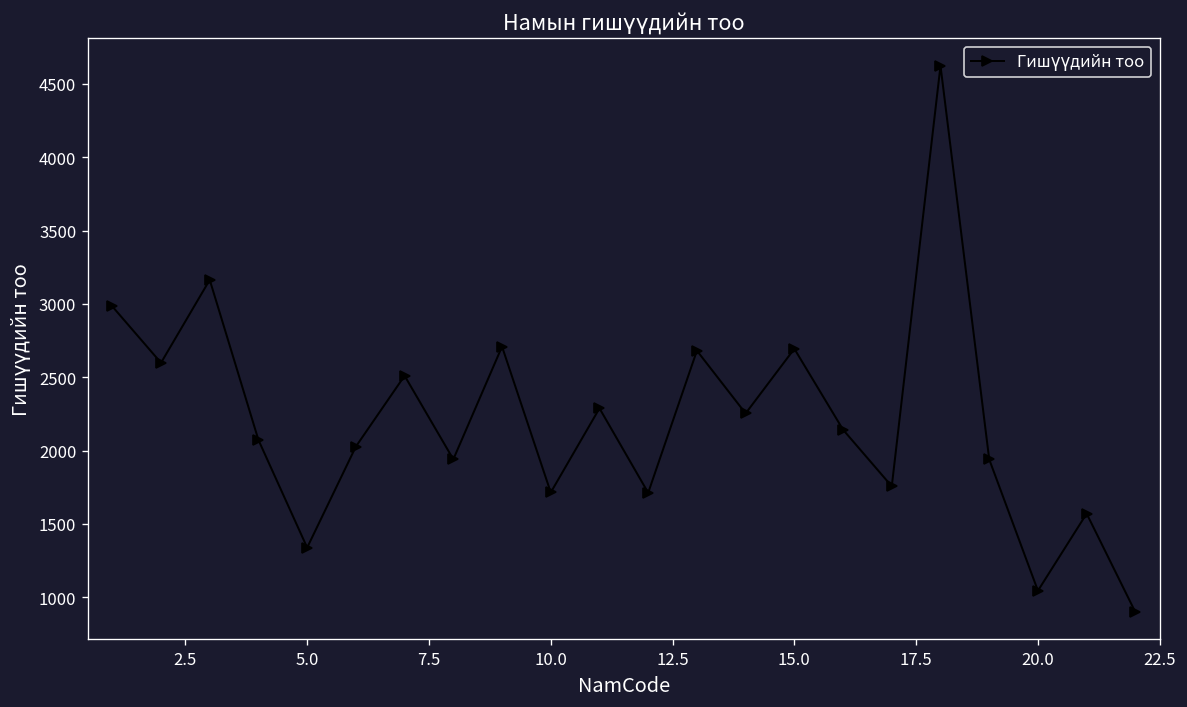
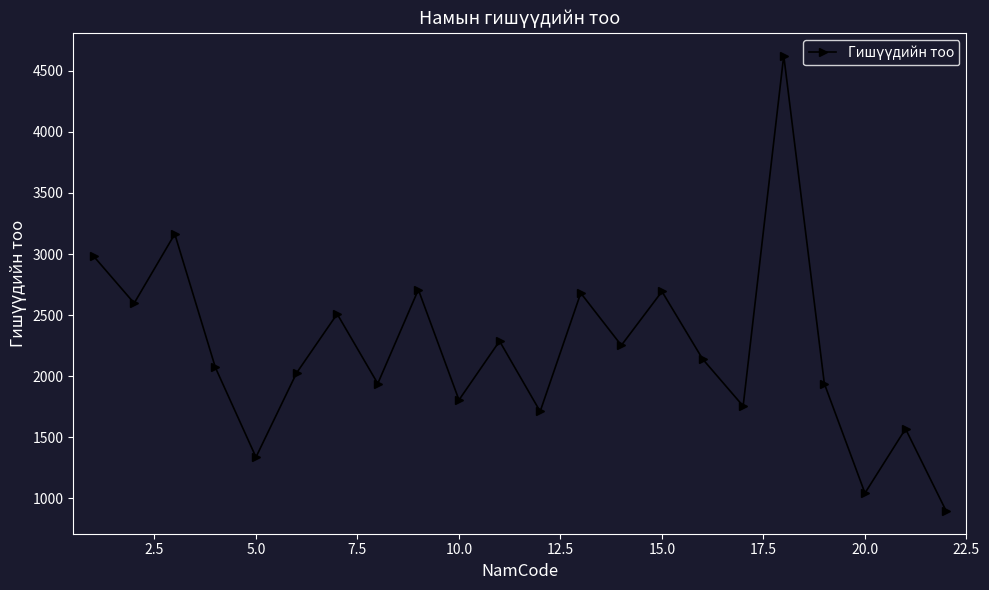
  {
    "5.0": 1340,
-   "10.0": 1710,
+   "10.0": 1810,
    "15.0": 2690,
    "20.0": 1040
  }
